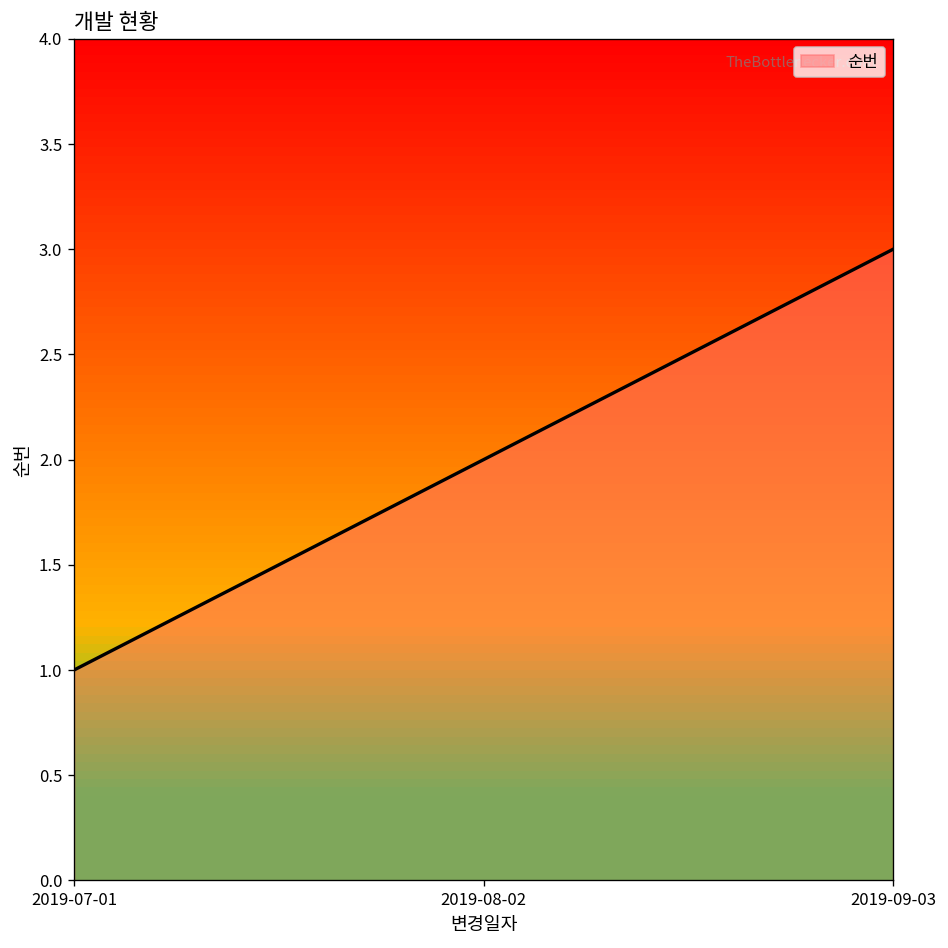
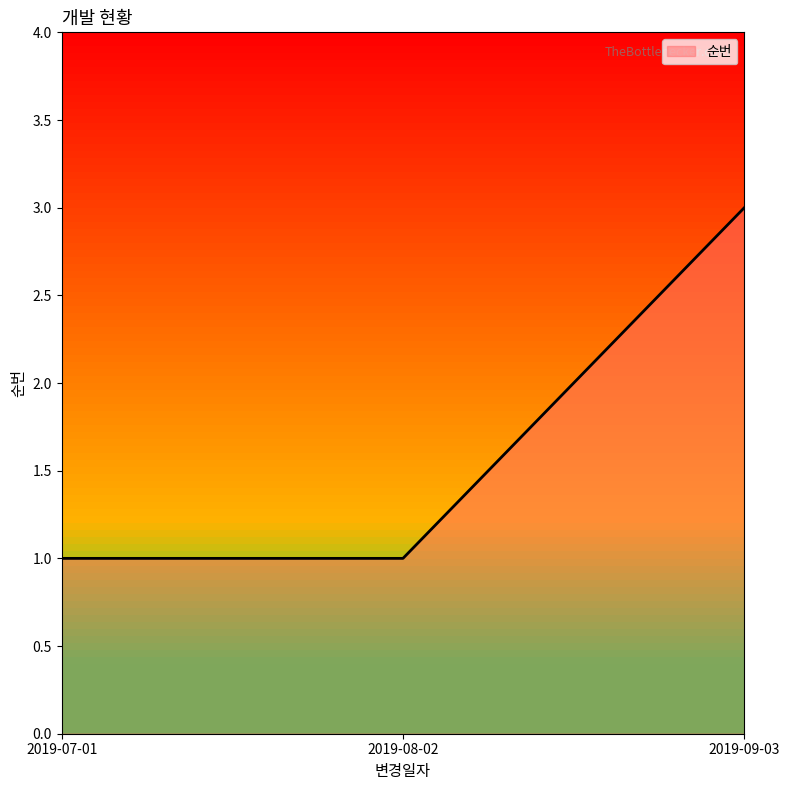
  {
    "2019-07-01": 1,
-   "2019-08-02": 2,
+   "2019-08-02": 1,
    "2019-09-03": 3
  }
